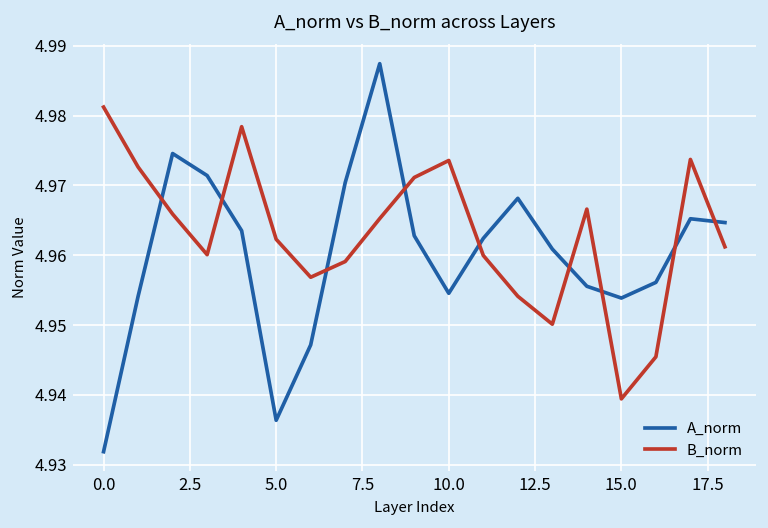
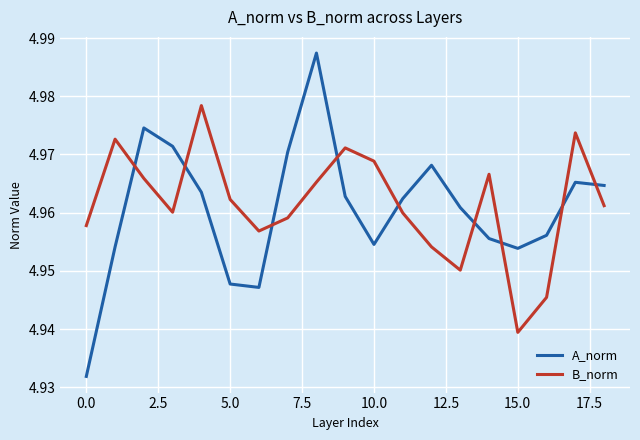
  {
    "A_norm": {
      "0.0": 4.932,
-     "5.0": 4.936,
+     "5.0": 4.948,
      "10.0": 4.955,
      "15.0": 4.954
    },
    "B_norm": {
-     "0.0": 4.981,
+     "0.0": 4.958,
      "5.0": 4.962,
-     "10.0": 4.974,
+     "10.0": 4.969,
      "15.0": 4.939
    }
  }
